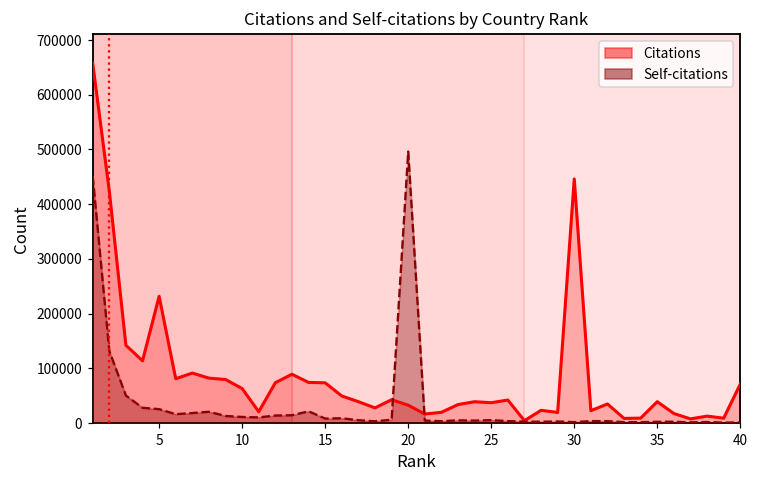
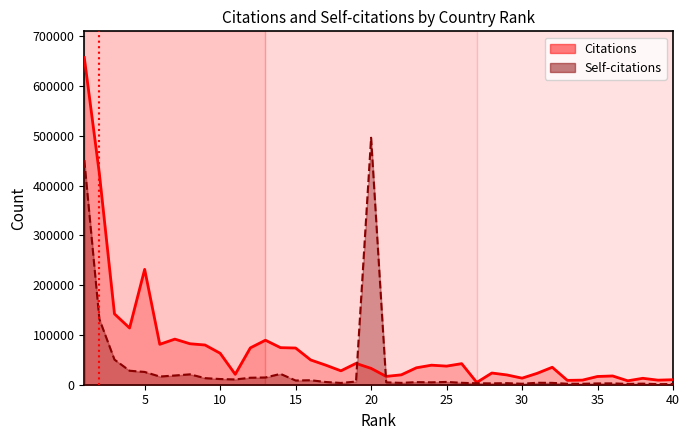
  {
    "Citations": {
      "5": 230000,
      "10": 60000,
      "15": 70000,
      "20": 30000,
      "25": 40000,
-     "30": 450000,
-     "35": 40000,
-     "40": 70000
+     "30": 10000,
+     "35": 20000,
+     "40": 10000
    },
    "Self-citations": {
      "5": 30000,
      "10": 10000,
      "15": 10000,
      "20": 500000,
      "25": 10000,
      "30": 0,
      "35": 0,
      "40": 0
    }
  }
